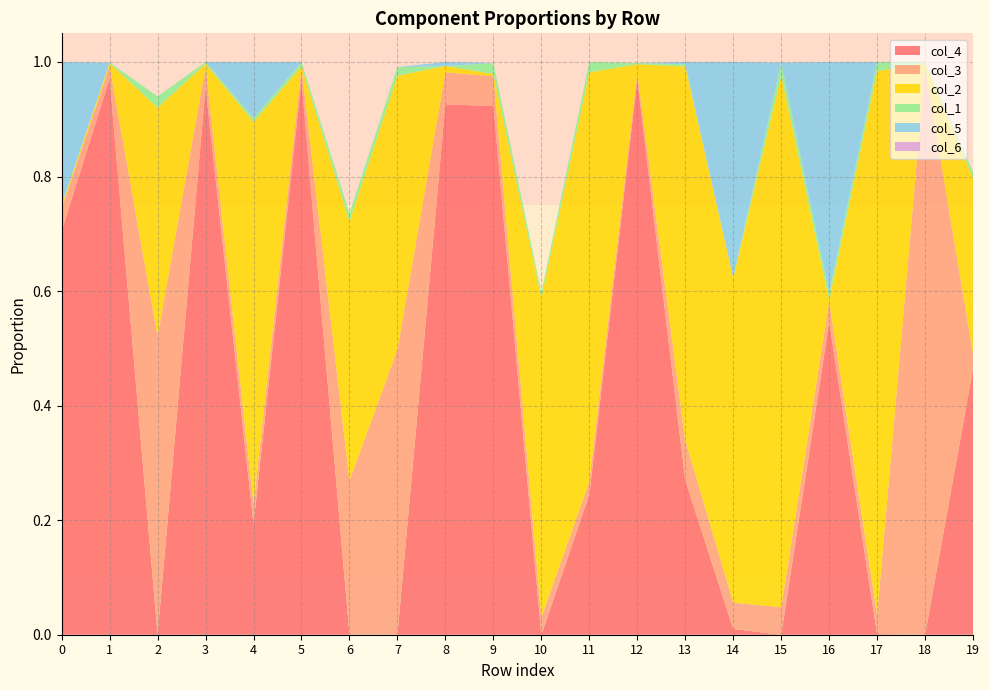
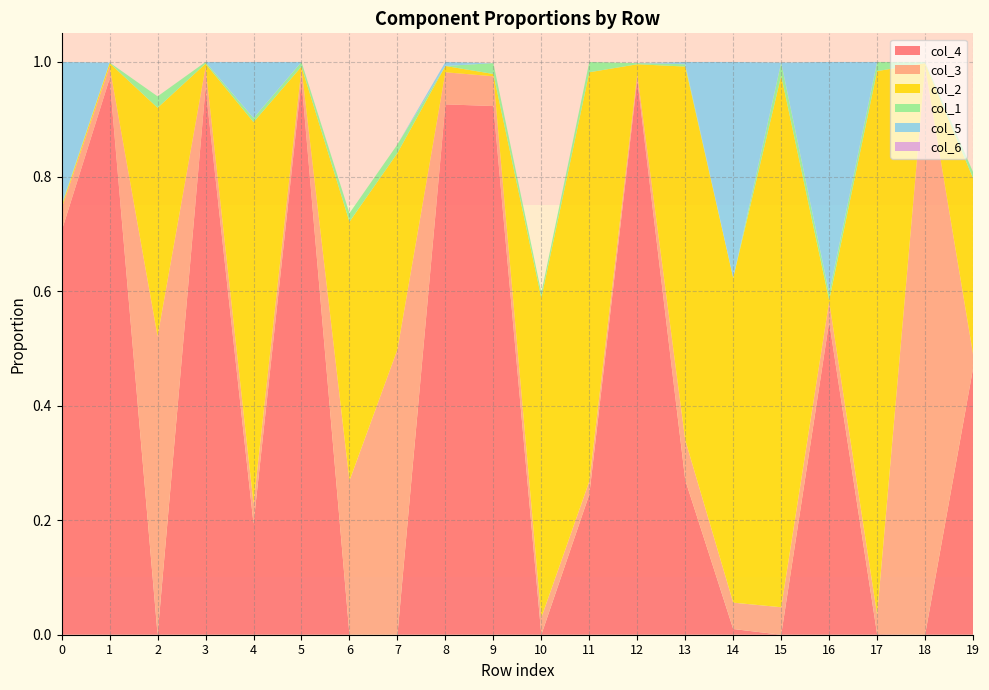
  {
    "col_2": {
      "2": 0.40,
      "4": 0.67,
      "6": 0.45,
-     "7": 0.48,
+     "7": 0.34,
      "10": 0.56,
      "11": 0.71,
      "15": 0.93,
      "17": 0.95,
      "19": 0.31
    },
    "col_1": {
      "4": 0.01,
      "16": 0.01
    }
  }
